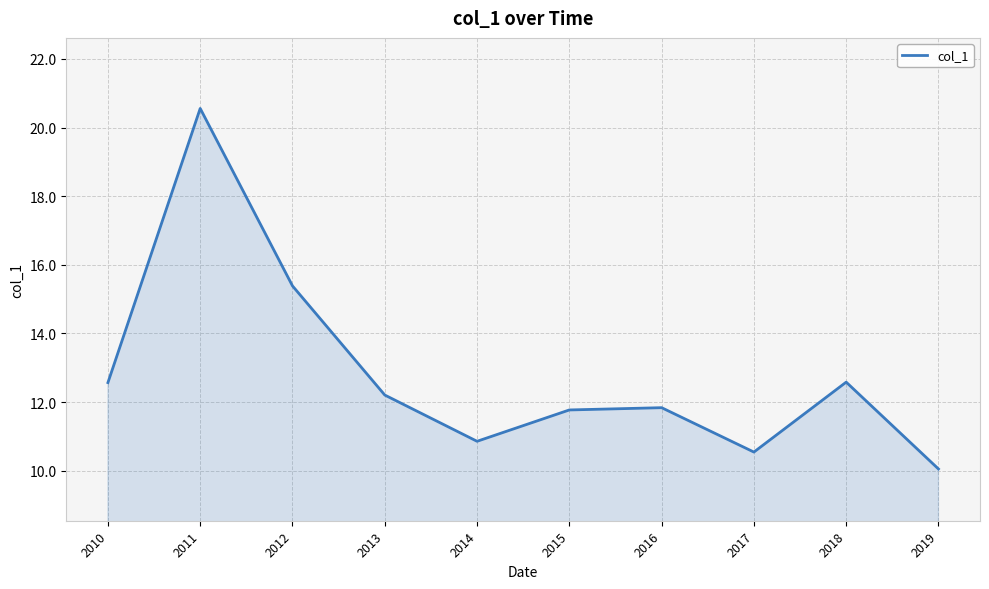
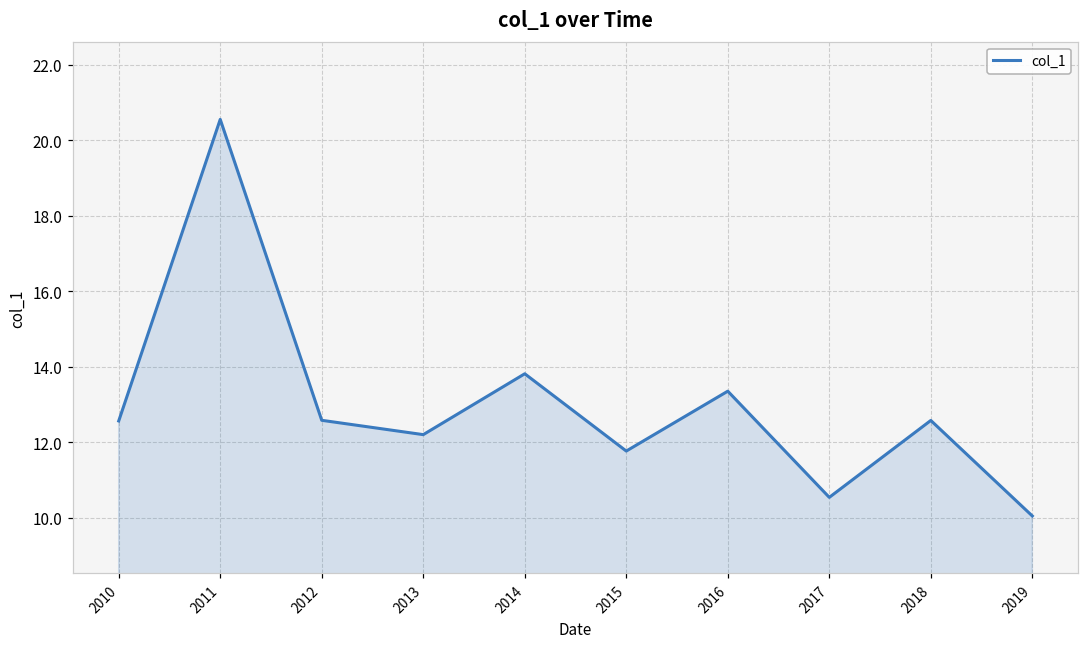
  {
    "2010": 12.6,
    "2011": 20.6,
-   "2012": 15.4,
+   "2012": 12.6,
    "2013": 12.2,
-   "2014": 10.9,
+   "2014": 13.8,
    "2015": 11.8,
-   "2016": 11.8,
+   "2016": 13.4,
    "2017": 10.5,
    "2018": 12.6,
    "2019": 10.1
  }
